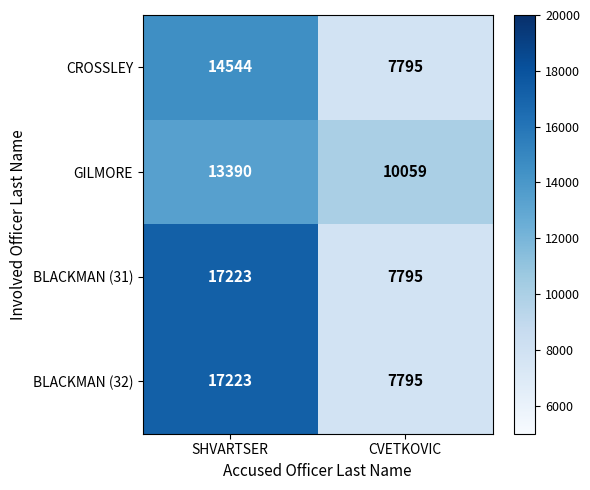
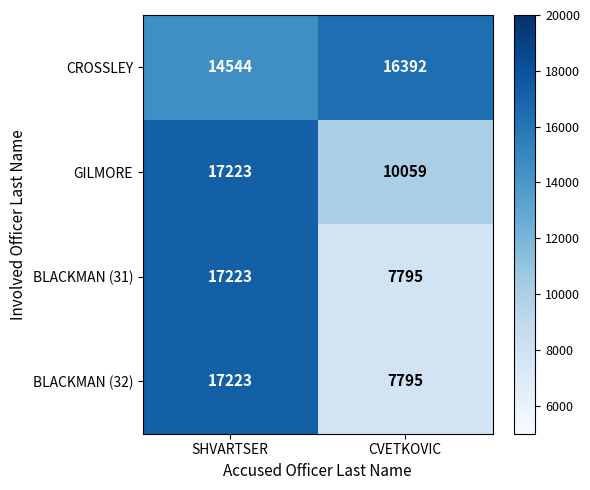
  {
    "CROSSLEY": {
      "SHVARTSER": 14544,
-     "CVETKOVIC": 7795
+     "CVETKOVIC": 16392
    },
    "GILMORE": {
-     "SHVARTSER": 13390,
+     "SHVARTSER": 17223,
      "CVETKOVIC": 10059
    },
    "BLACKMAN (31)": {
      "SHVARTSER": 17223,
      "CVETKOVIC": 7795
    },
    "BLACKMAN (32)": {
      "SHVARTSER": 17223,
      "CVETKOVIC": 7795
    }
  }
